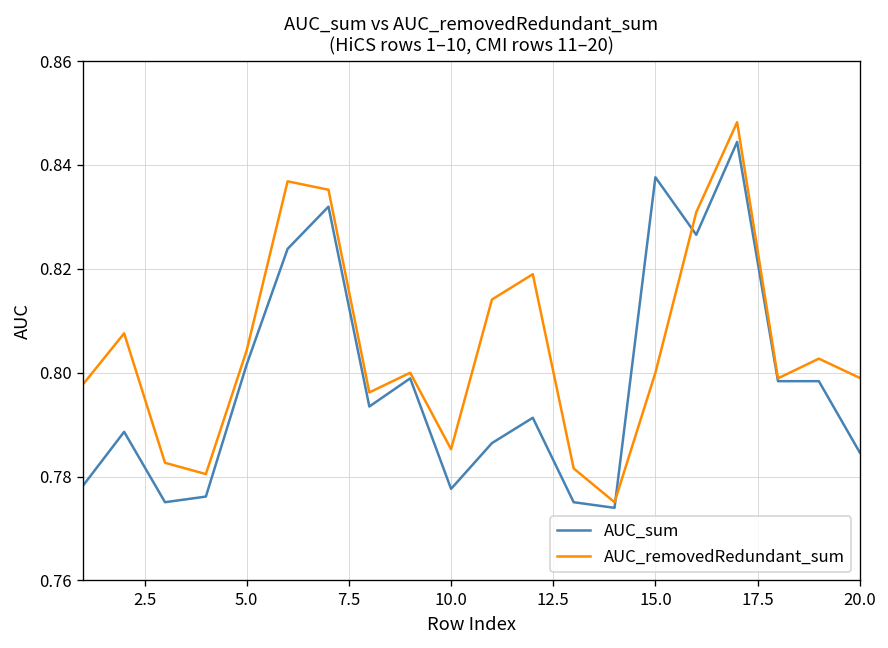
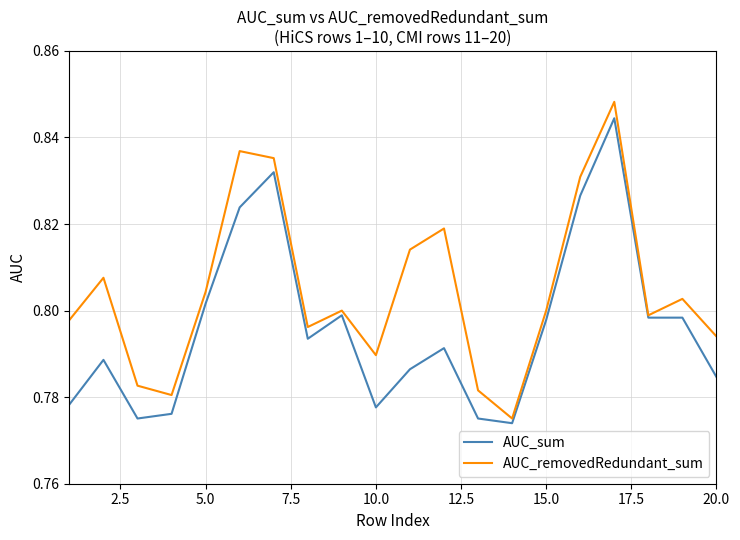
  {
    "AUC_sum": {
      "5.0": 0.802,
      "10.0": 0.778,
-     "15.0": 0.838,
+     "15.0": 0.798,
      "20.0": 0.785
    },
    "AUC_removedRedundant_sum": {
      "5.0": 0.804,
-     "10.0": 0.785,
+     "10.0": 0.790,
      "15.0": 0.800,
-     "20.0": 0.799
+     "20.0": 0.794
    }
  }
